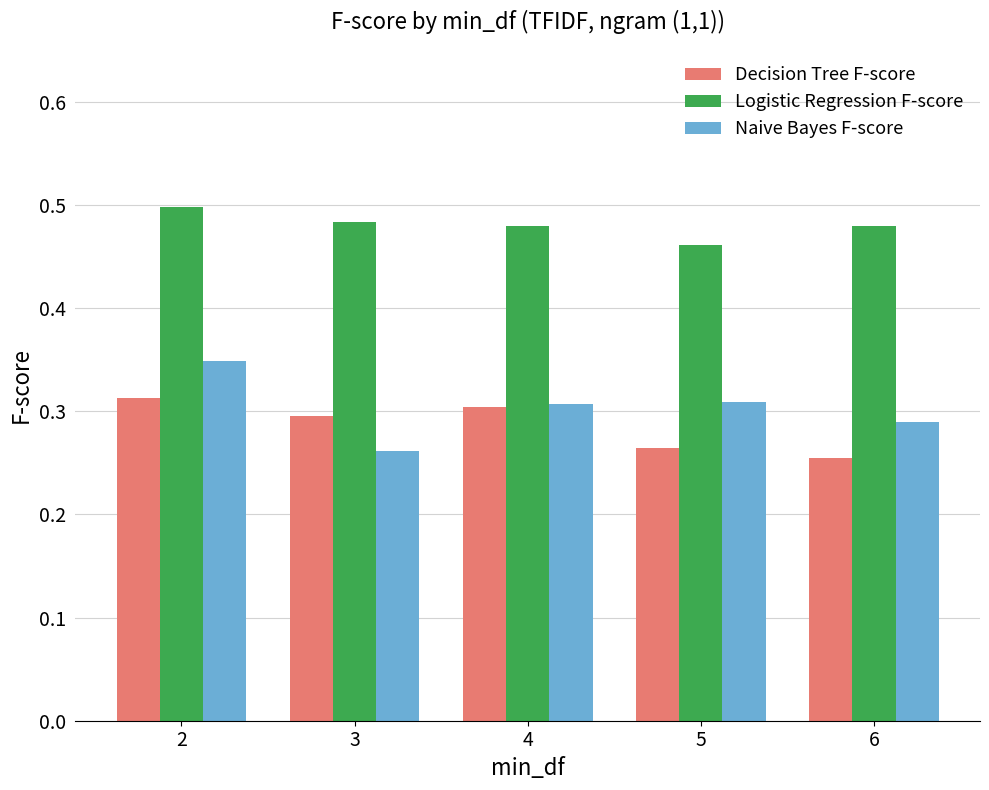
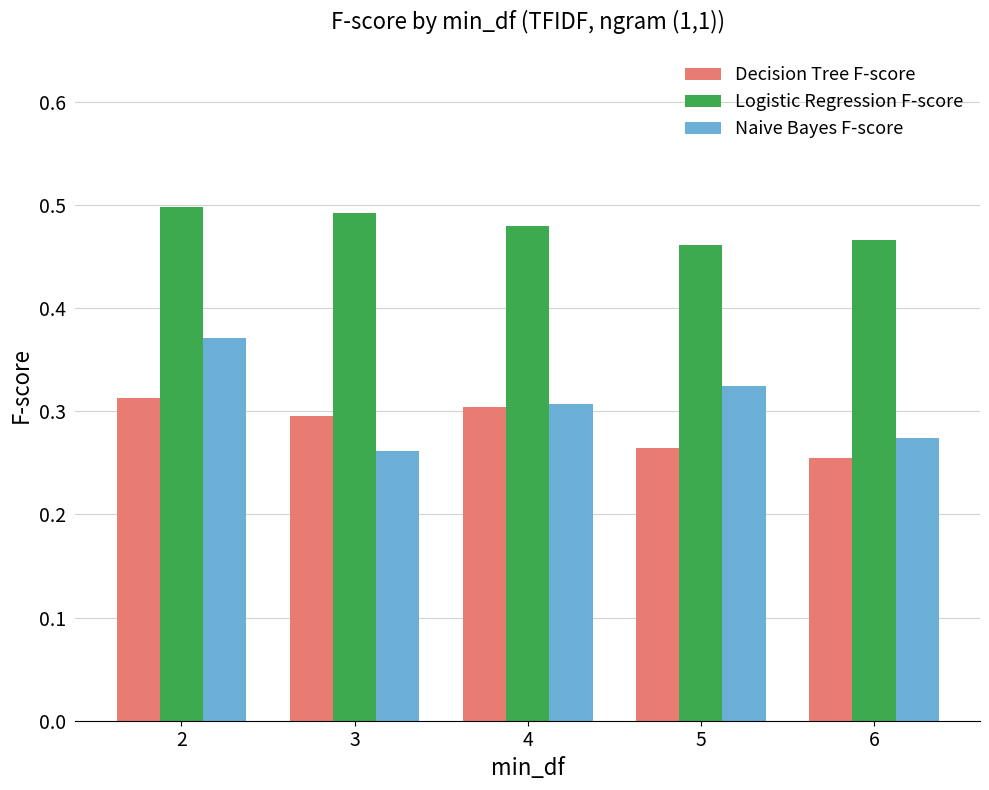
  {
    "Decision Tree F-score": {
      "2": 0.312,
      "3": 0.295,
      "4": 0.304,
      "5": 0.264,
      "6": 0.254
    },
    "Logistic Regression F-score": {
      "2": 0.498,
-     "3": 0.484,
+     "3": 0.492,
      "4": 0.480,
      "5": 0.461,
-     "6": 0.480
+     "6": 0.466
    },
    "Naive Bayes F-score": {
-     "2": 0.349,
+     "2": 0.371,
      "3": 0.262,
      "4": 0.307,
-     "5": 0.309,
-     "6": 0.289
+     "5": 0.324,
+     "6": 0.274
    }
  }
